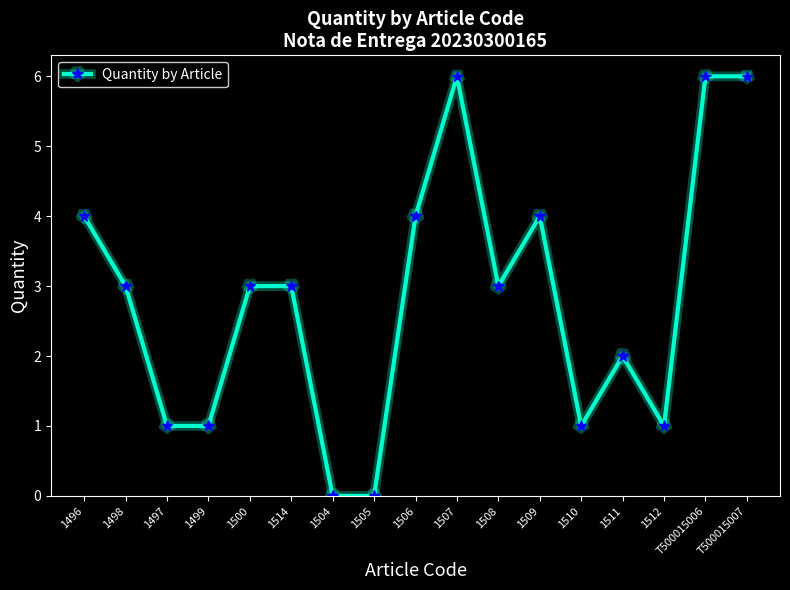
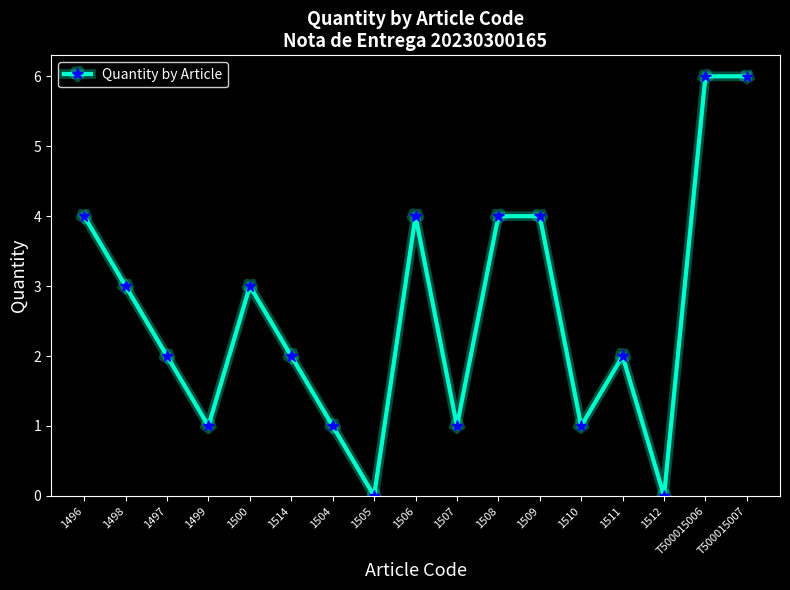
  {
    "1496": 4,
    "1498": 3,
-   "1497": 1,
+   "1497": 2,
    "1499": 1,
    "1500": 3,
-   "1514": 3,
-   "1504": 0,
+   "1514": 2,
+   "1504": 1,
    "1505": 0,
    "1506": 4,
-   "1507": 6,
-   "1508": 3,
+   "1507": 1,
+   "1508": 4,
    "1509": 4,
    "1510": 1,
    "1511": 2,
-   "1512": 1,
+   "1512": 0,
    "T500015006": 6,
    "T500015007": 6
  }
